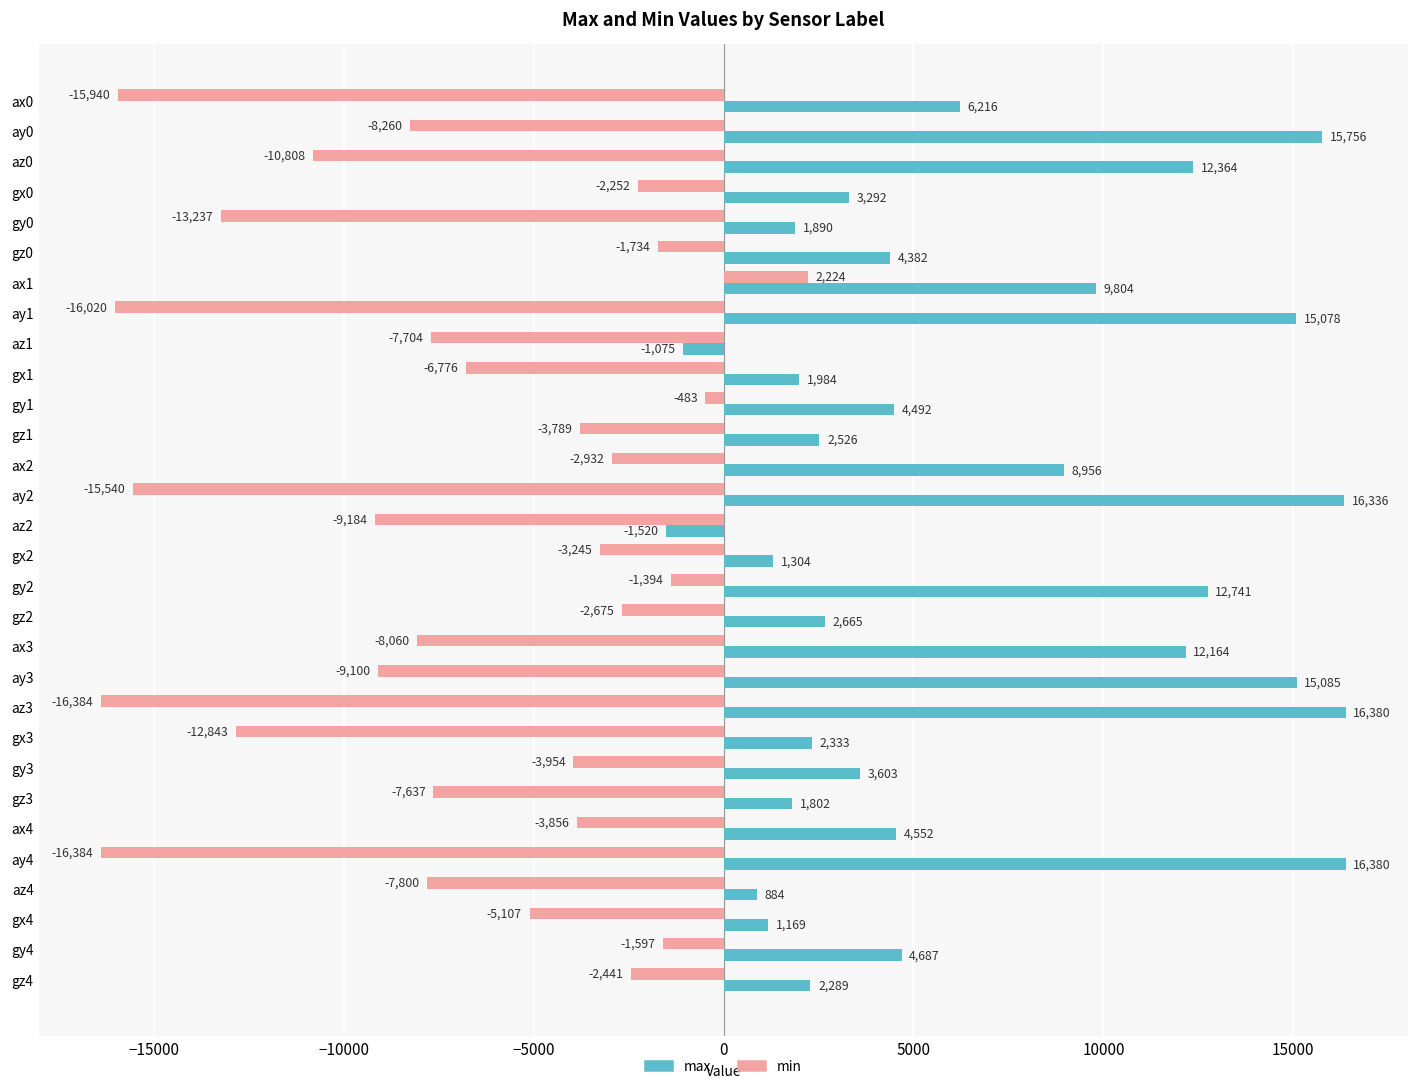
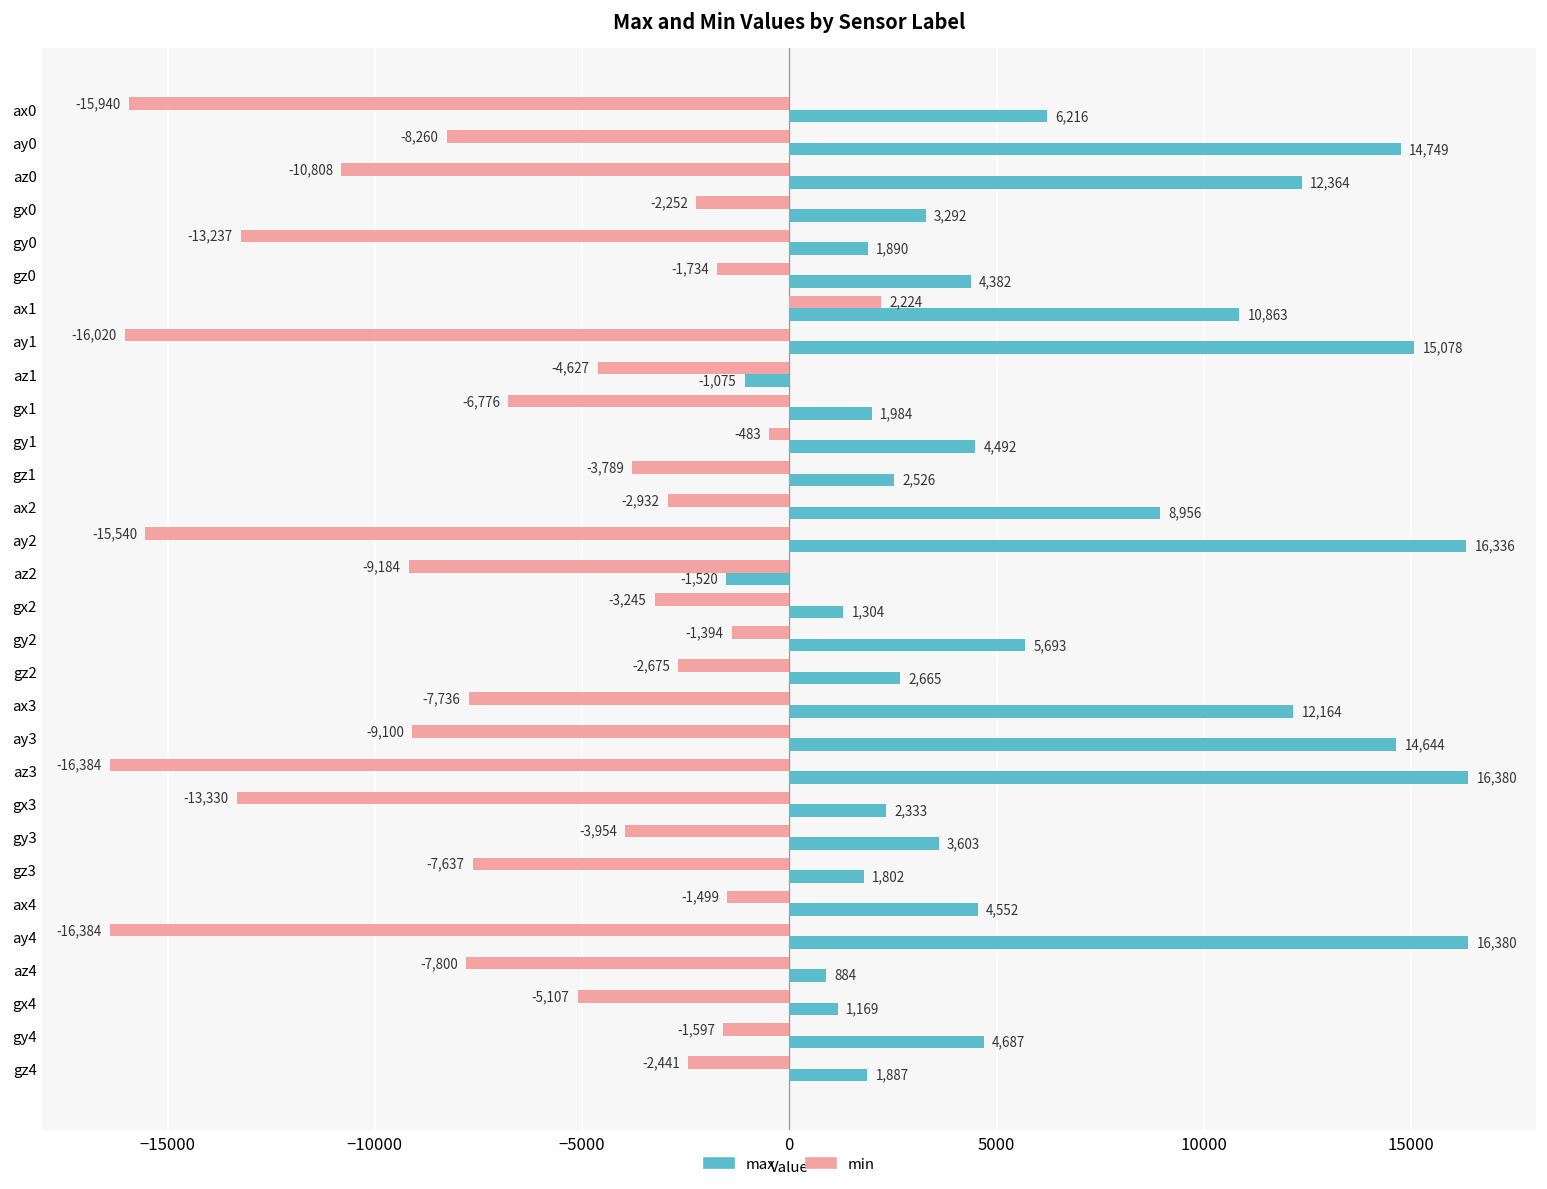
  {
    "max": {
      "ax0": "6,216",
-     "ay0": "15,756",
+     "ay0": "14,749",
      "az0": "12,364",
      "gx0": "3,292",
      "gy0": "1,890",
      "gz0": "4,382",
-     "ax1": "9,804",
+     "ax1": "10,863",
      "ay1": "15,078",
      "az1": "-1,075",
      "gx1": "1,984",
      "gy1": "4,492",
      "gz1": "2,526",
      "ax2": "8,956",
      "ay2": "16,336",
      "az2": "-1,520",
      "gx2": "1,304",
-     "gy2": "12,741",
+     "gy2": "5,693",
      "gz2": "2,665",
      "ax3": "12,164",
-     "ay3": "15,085",
+     "ay3": "14,644",
      "az3": "16,380",
      "gx3": "2,333",
      "gy3": "3,603",
      "gz3": "1,802",
      "ax4": "4,552",
      "ay4": "16,380",
      "az4": "884",
      "gx4": "1,169",
      "gy4": "4,687",
-     "gz4": "2,289"
+     "gz4": "1,887"
    },
    "min": {
      "ax0": "-15,940",
      "ay0": "-8,260",
      "az0": "-10,808",
      "gx0": "-2,252",
      "gy0": "-13,237",
      "gz0": "-1,734",
      "ax1": "2,224",
      "ay1": "-16,020",
-     "az1": "-7,704",
+     "az1": "-4,627",
      "gx1": "-6,776",
      "gy1": "-483",
      "gz1": "-3,789",
      "ax2": "-2,932",
      "ay2": "-15,540",
      "az2": "-9,184",
      "gx2": "-3,245",
      "gy2": "-1,394",
      "gz2": "-2,675",
-     "ax3": "-8,060",
+     "ax3": "-7,736",
      "ay3": "-9,100",
      "az3": "-16,384",
-     "gx3": "-12,843",
+     "gx3": "-13,330",
      "gy3": "-3,954",
      "gz3": "-7,637",
-     "ax4": "-3,856",
+     "ax4": "-1,499",
      "ay4": "-16,384",
      "az4": "-7,800",
      "gx4": "-5,107",
      "gy4": "-1,597",
      "gz4": "-2,441"
    }
  }
